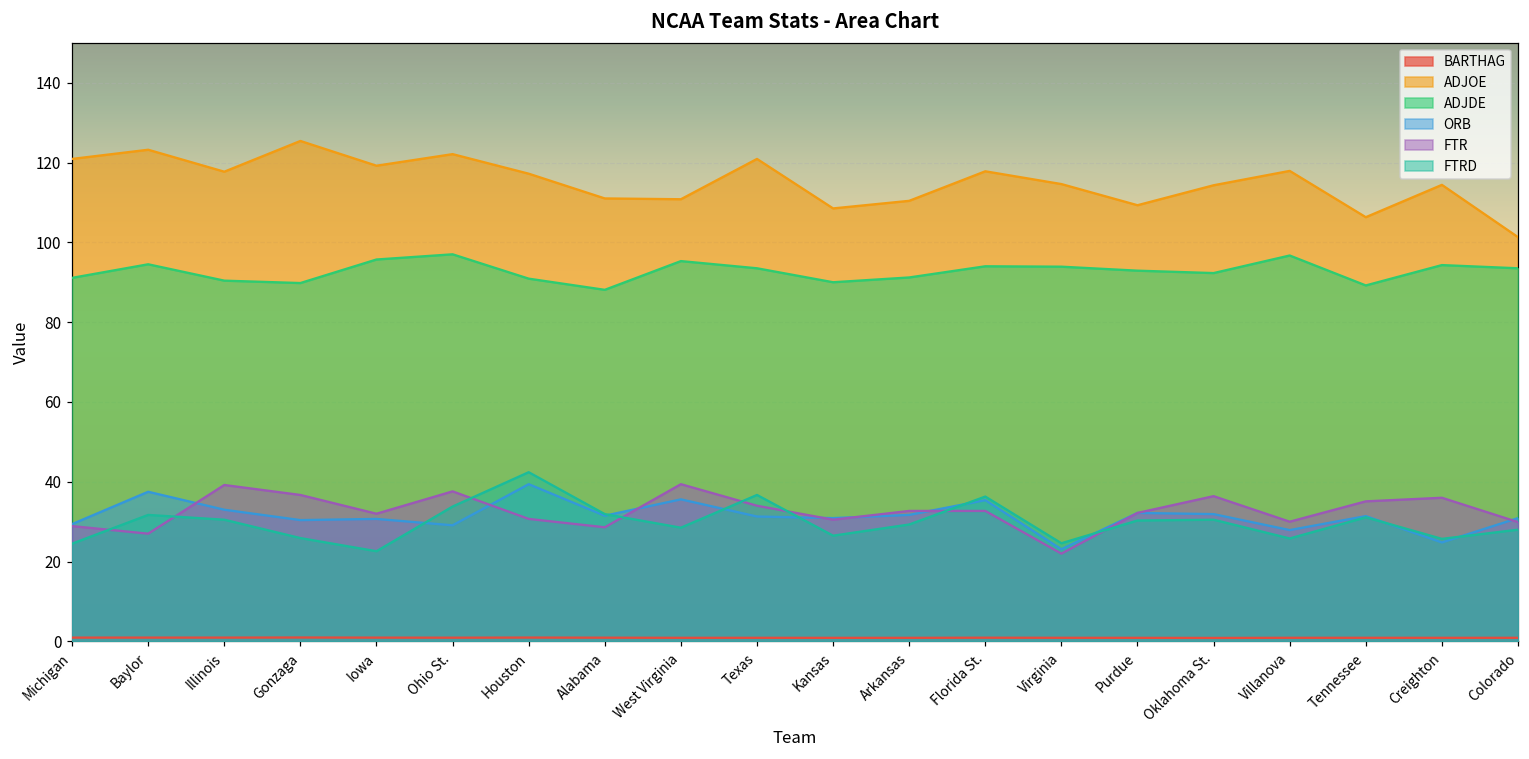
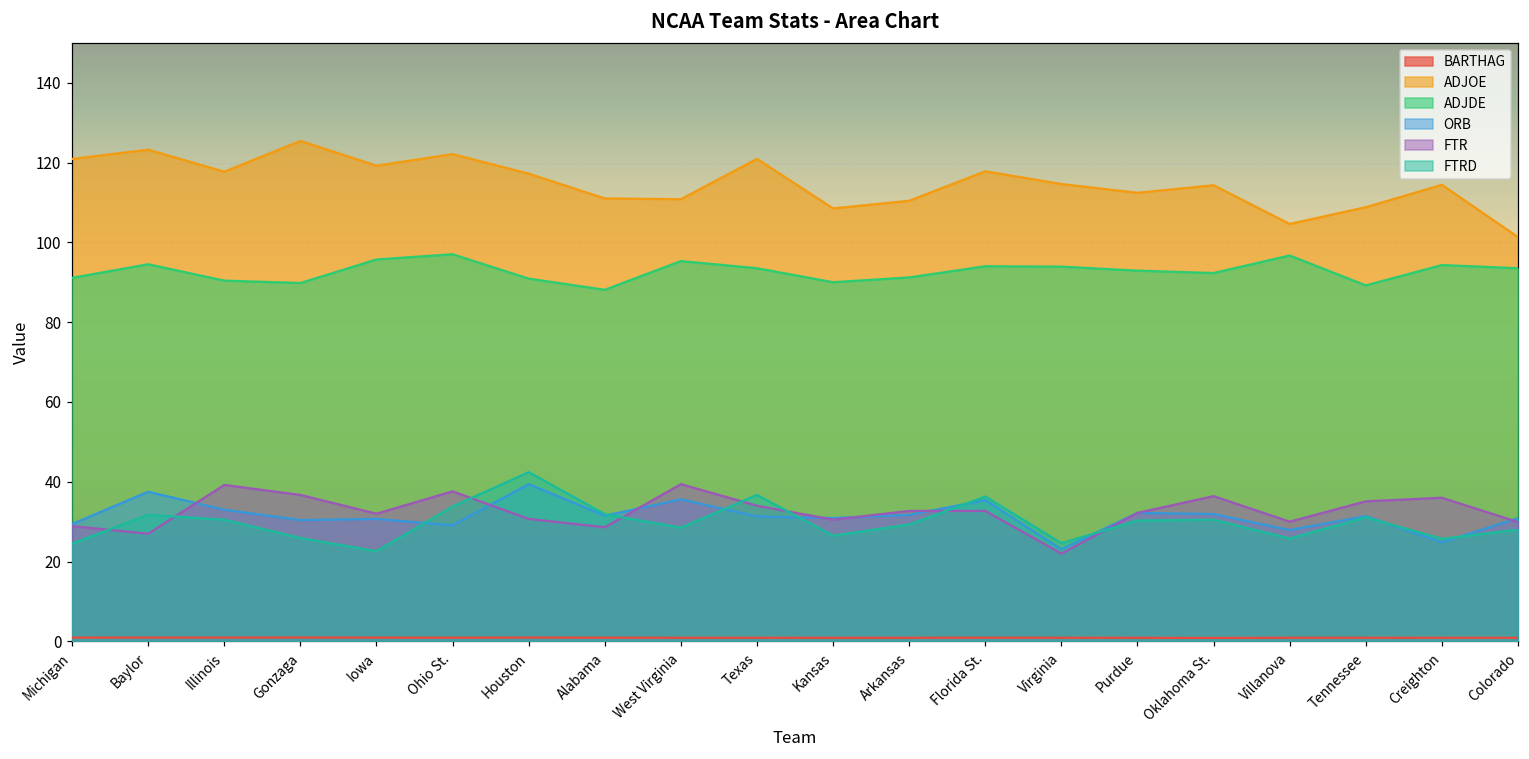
  {
    "BARTHAG": {
      "Michigan": 1,
      "Baylor": 1,
      "Illinois": 1,
      "Gonzaga": 1,
      "Iowa": 1,
      "Ohio St.": 1,
      "Houston": 1,
      "Alabama": 1,
      "West Virginia": 1,
      "Texas": 1,
      "Kansas": 1,
      "Arkansas": 1,
      "Florida St.": 1,
      "Virginia": 1,
      "Purdue": 1,
      "Oklahoma St.": 1,
      "Villanova": 1,
      "Tennessee": 1,
      "Creighton": 1,
      "Colorado": 1
    },
    "ADJOE": {
      "Michigan": 121,
      "Baylor": 123,
      "Illinois": 118,
      "Gonzaga": 125,
      "Iowa": 119,
      "Ohio St.": 122,
      "Houston": 117,
      "Alabama": 111,
      "West Virginia": 111,
      "Texas": 121,
      "Kansas": 109,
      "Arkansas": 110,
      "Florida St.": 118,
      "Virginia": 115,
-     "Purdue": 109,
+     "Purdue": 112,
      "Oklahoma St.": 114,
-     "Villanova": 118,
-     "Tennessee": 106,
+     "Villanova": 105,
+     "Tennessee": 109,
      "Creighton": 114,
      "Colorado": 101
    },
    "FTR": {
      "Baylor": 27,
      "Illinois": 39,
      "Gonzaga": 37,
      "Iowa": 32,
      "Ohio St.": 38,
      "Houston": 31,
      "Alabama": 29,
      "West Virginia": 39,
      "Texas": 34,
      "Arkansas": 33,
      "Florida St.": 33,
      "Virginia": 22,
      "Oklahoma St.": 36,
      "Villanova": 30,
      "Tennessee": 35,
      "Creighton": 36,
      "Colorado": 30
    }
  }
